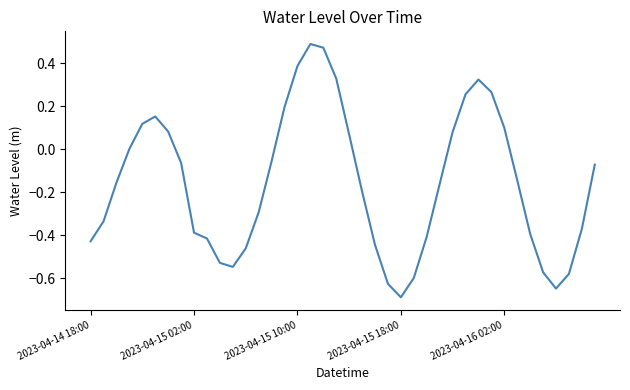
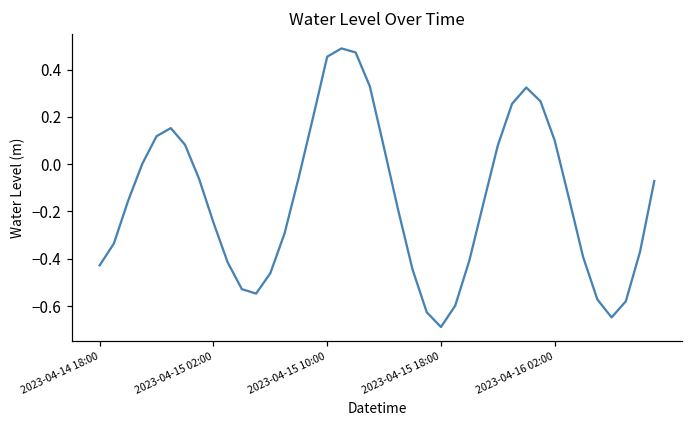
  {
    "2023-04-14 18:00": -0.43,
-   "2023-04-15 02:00": -0.39,
-   "2023-04-15 10:00": 0.39,
+   "2023-04-15 02:00": -0.25,
+   "2023-04-15 10:00": 0.45,
    "2023-04-15 18:00": -0.69,
    "2023-04-16 02:00": 0.10
  }
